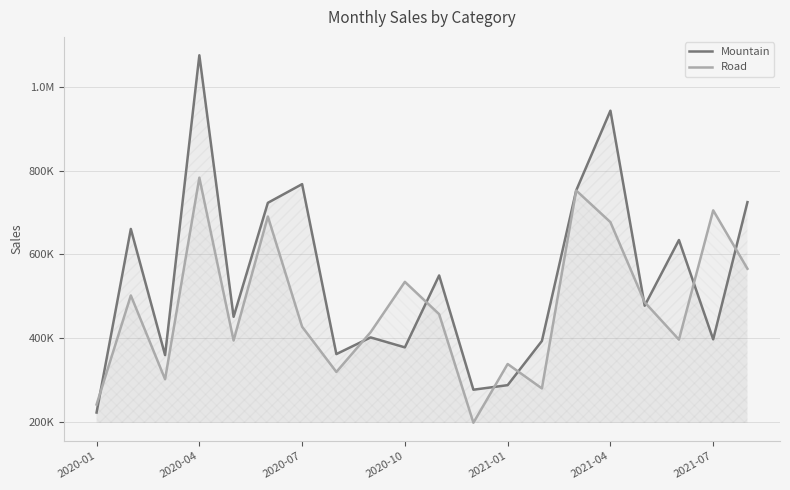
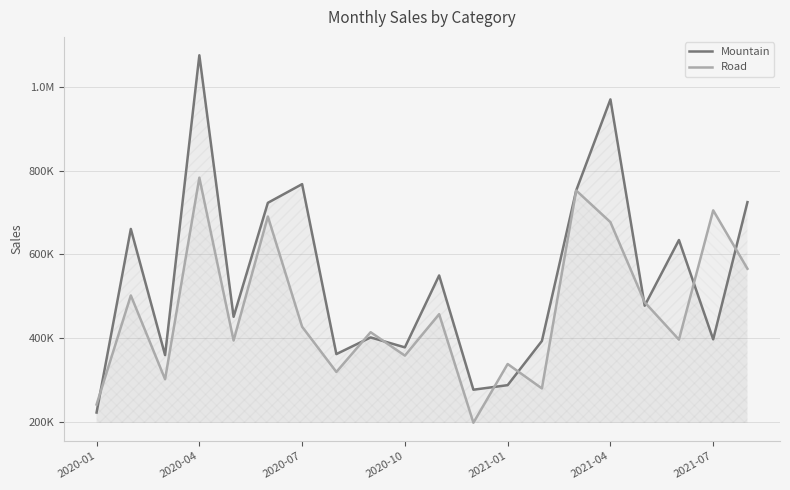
  {
    "Mountain": {
      "2020-01": 220000,
      "2020-04": 1080000,
      "2020-07": 770000,
      "2020-10": 380000,
      "2021-01": 290000,
-     "2021-04": 940000,
+     "2021-04": 970000,
      "2021-07": 400000
    },
    "Road": {
      "2020-01": 240000,
      "2020-04": 780000,
      "2020-07": 430000,
-     "2020-10": 530000,
+     "2020-10": 360000,
      "2021-01": 340000,
      "2021-04": 680000,
      "2021-07": 710000
    }
  }
